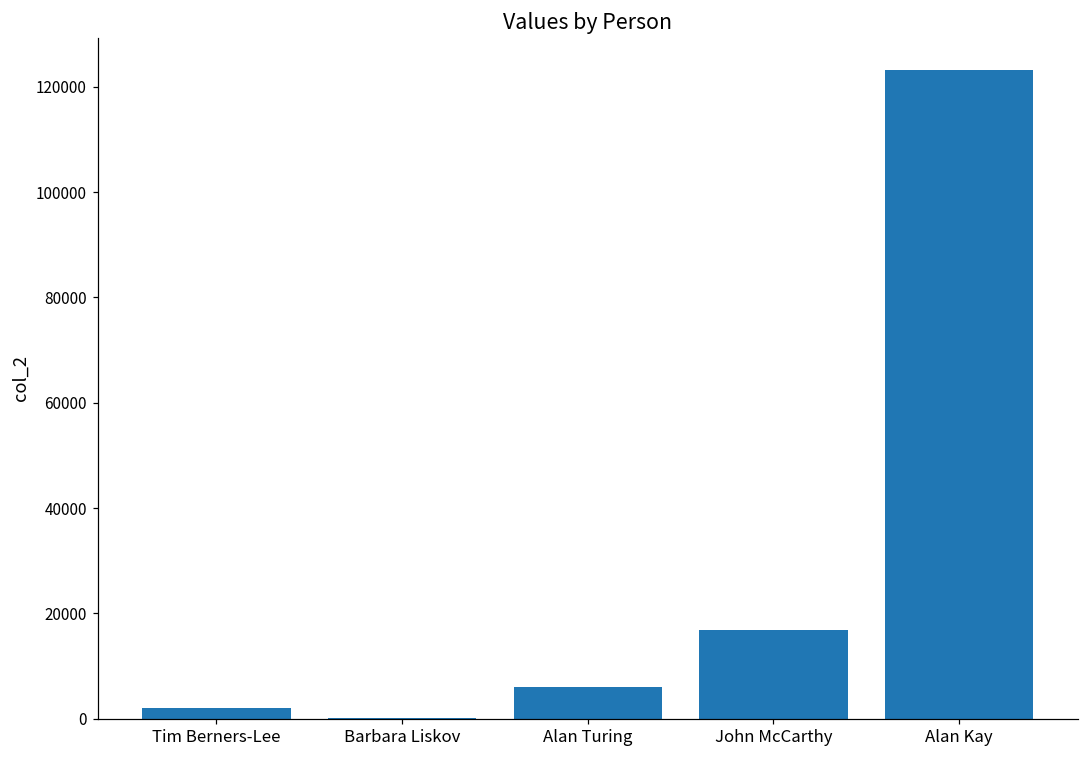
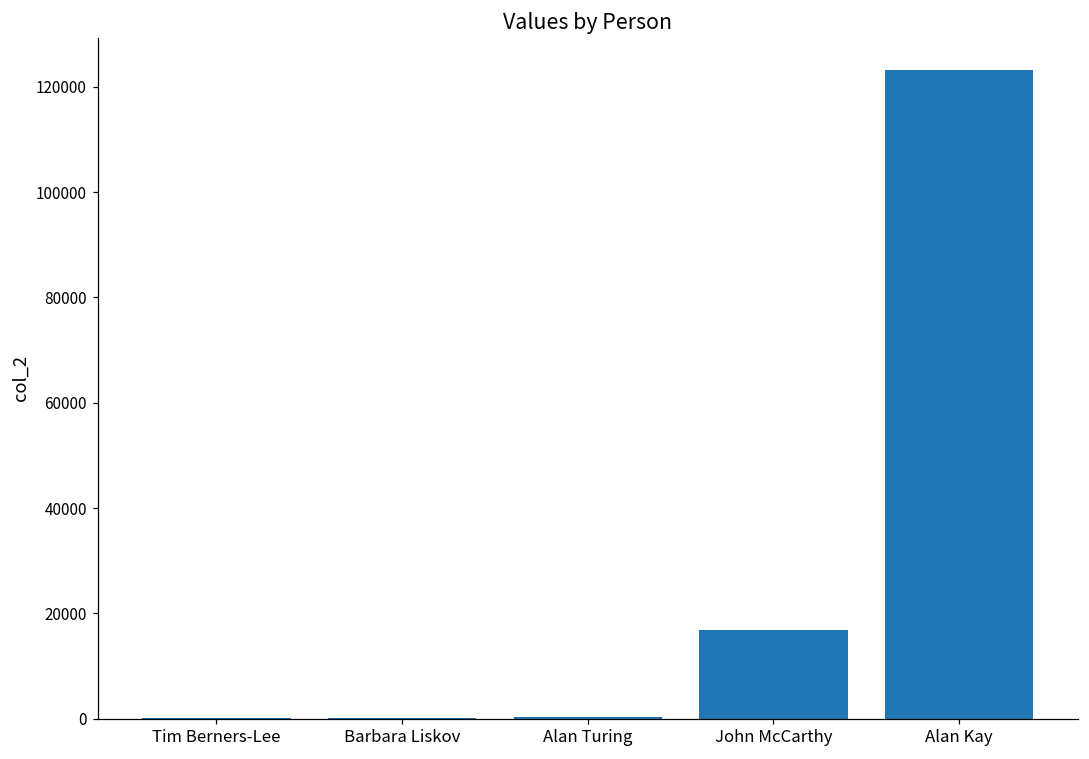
  {
-   "Tim Berners-Lee": 2000,
-   "Alan Turing": 6000,
+   "Tim Berners-Lee": 0,
+   "Alan Turing": 0,
    "John McCarthy": 17000,
    "Alan Kay": 123000
  }
